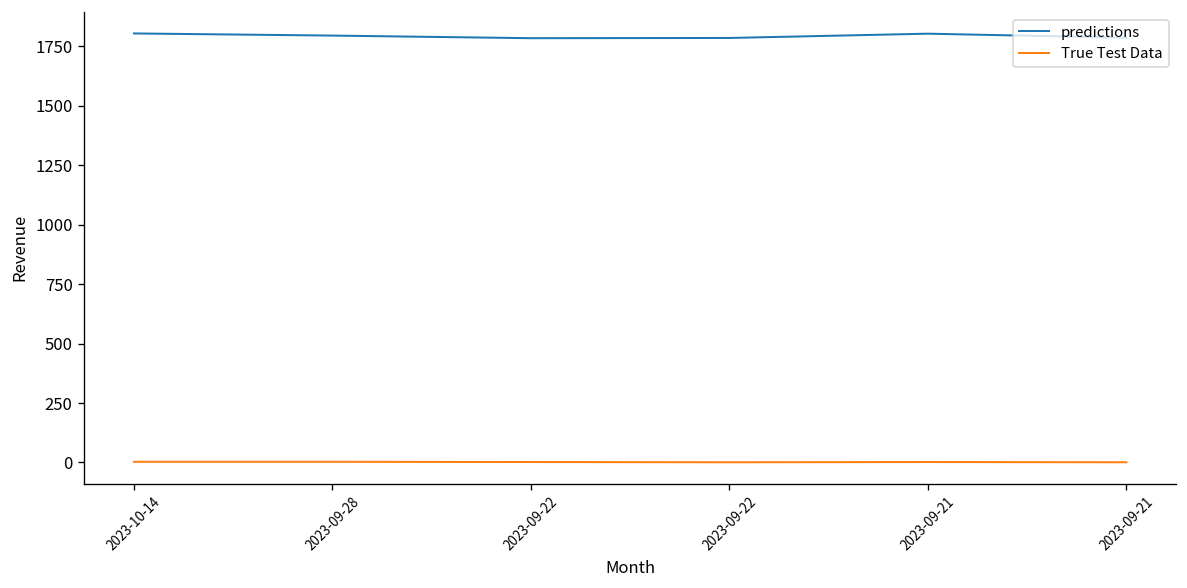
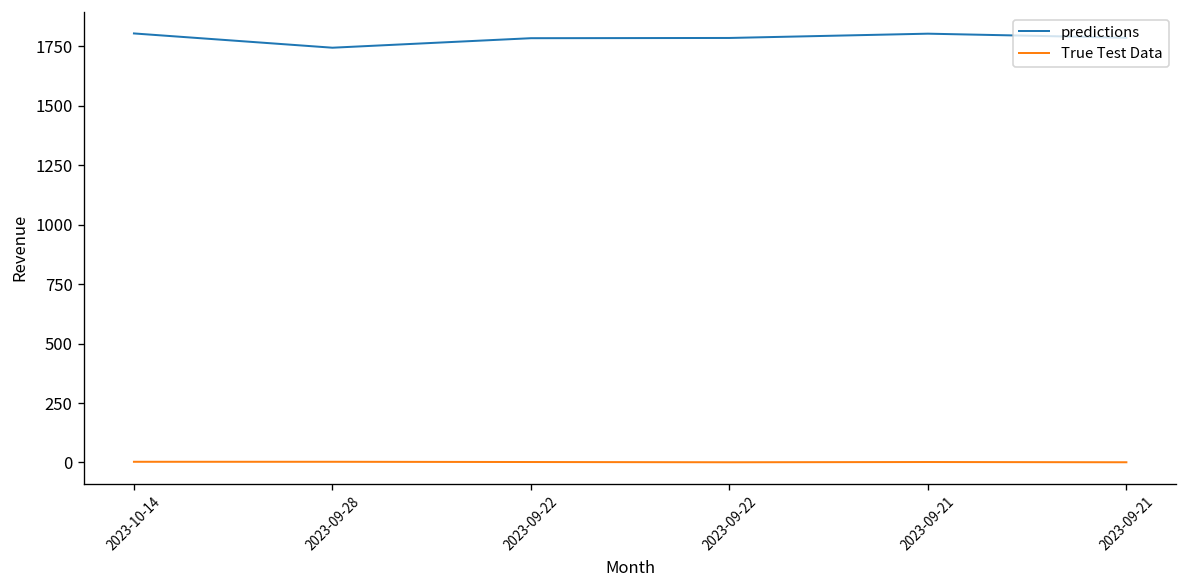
  {
    "predictions": {
      "2023-10-14": 1800,
-     "2023-09-28": 1800
+     "2023-09-28": 1740
    },
    "True Test Data": {
      "2023-10-14": 0,
      "2023-09-28": 0
    }
  }
